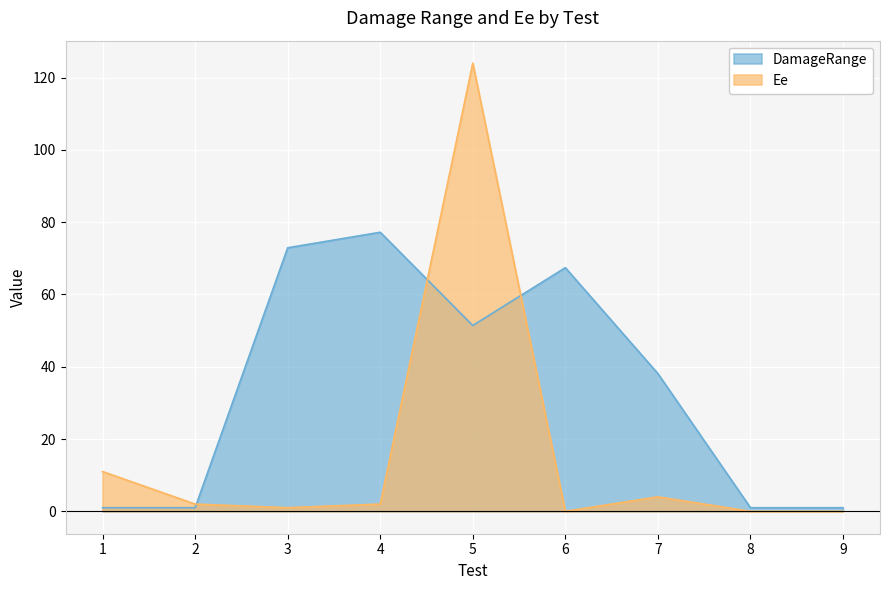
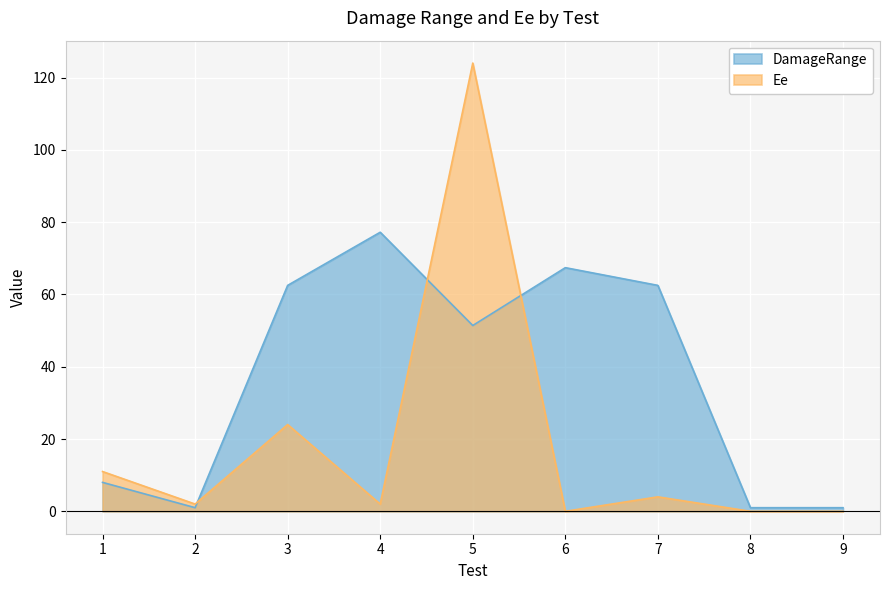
  {
    "DamageRange": {
-     "1": 1,
+     "1": 8,
      "2": 1,
-     "3": 73,
+     "3": 63,
      "4": 77,
      "5": 51,
      "6": 67,
-     "7": 38,
+     "7": 63,
      "8": 1,
      "9": 1
    },
    "Ee": {
      "1": 11,
      "2": 2,
-     "3": 1,
+     "3": 24,
      "4": 2,
      "5": 124,
      "6": 0,
      "7": 4,
      "8": 0,
      "9": 0
    }
  }
